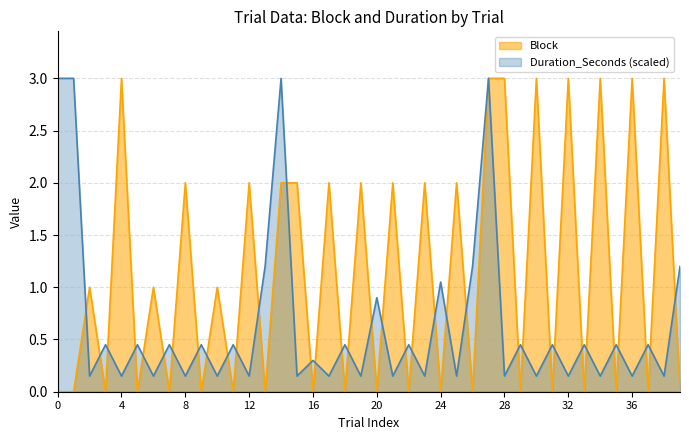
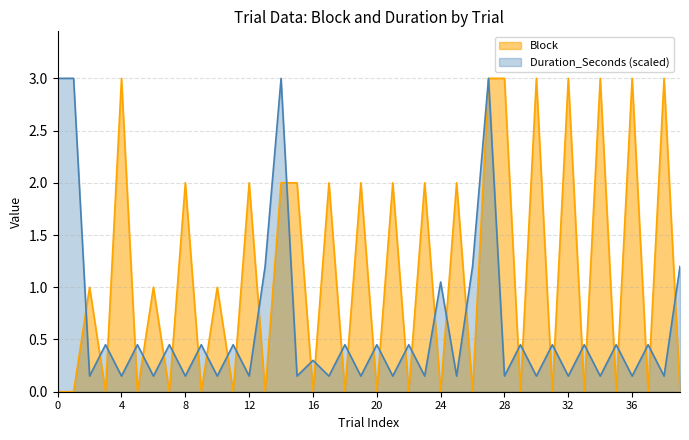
  {
    "Block": {
      "0": 0.00,
      "4": 3.00,
      "8": 2.00,
      "12": 2.00,
      "16": 0.00,
      "20": 0.00,
      "24": 0.00,
      "28": 3.00,
      "32": 3.00,
      "36": 3.00
    },
    "Duration_Seconds (scaled)": {
      "0": 3.00,
      "4": 0.15,
      "8": 0.15,
      "12": 0.15,
      "16": 0.30,
-     "20": 0.90,
+     "20": 0.45,
      "24": 1.05,
      "28": 0.15,
      "32": 0.15,
      "36": 0.15
    }
  }
